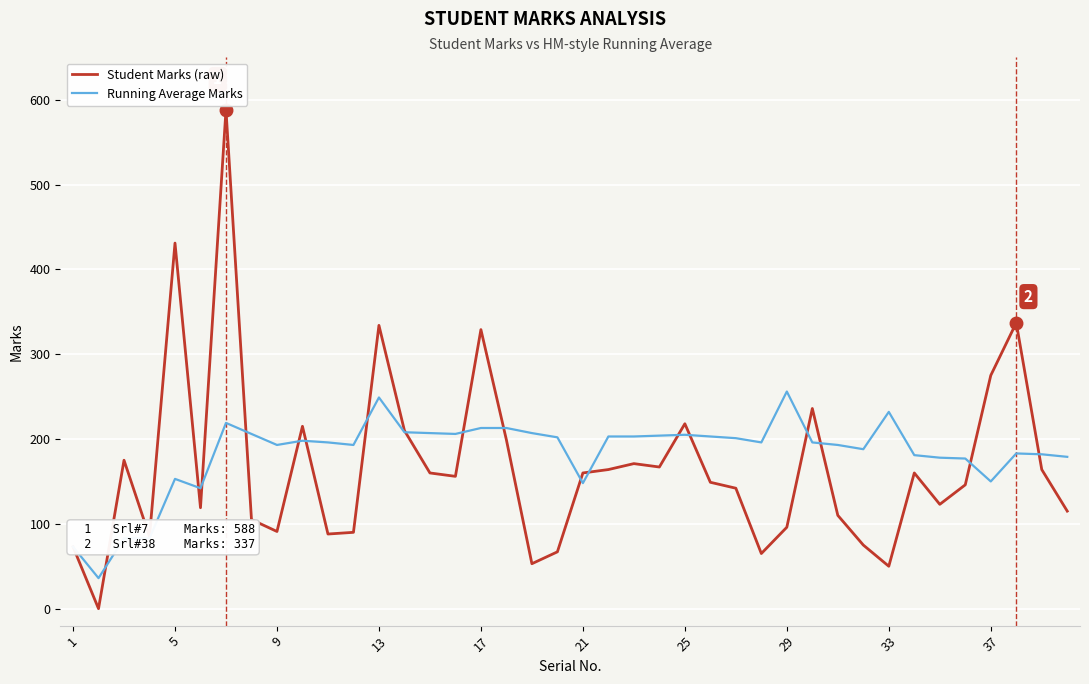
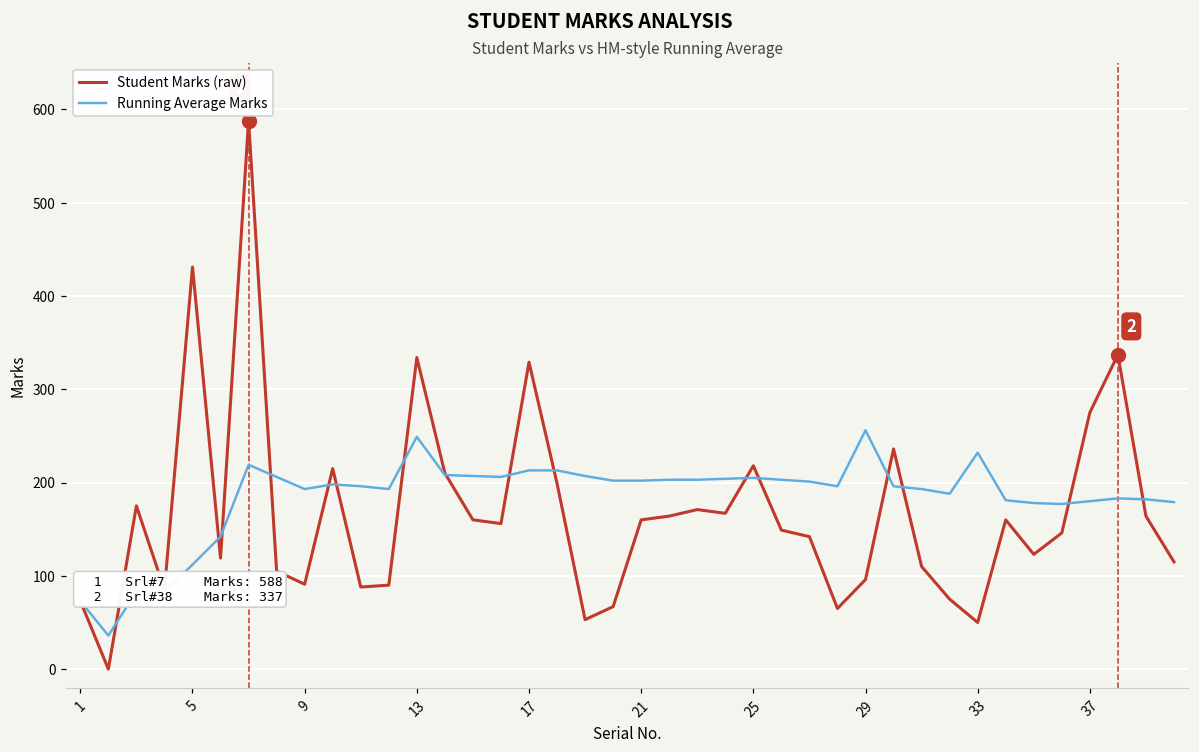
  {
    "Running Average Marks": {
-     "5": 150,
+     "5": 110,
      "9": 190,
      "13": 250,
      "17": 210,
-     "21": 150,
+     "21": 200,
      "25": 210,
      "29": 260,
      "33": 230,
-     "37": 150
+     "37": 180
    }
  }
